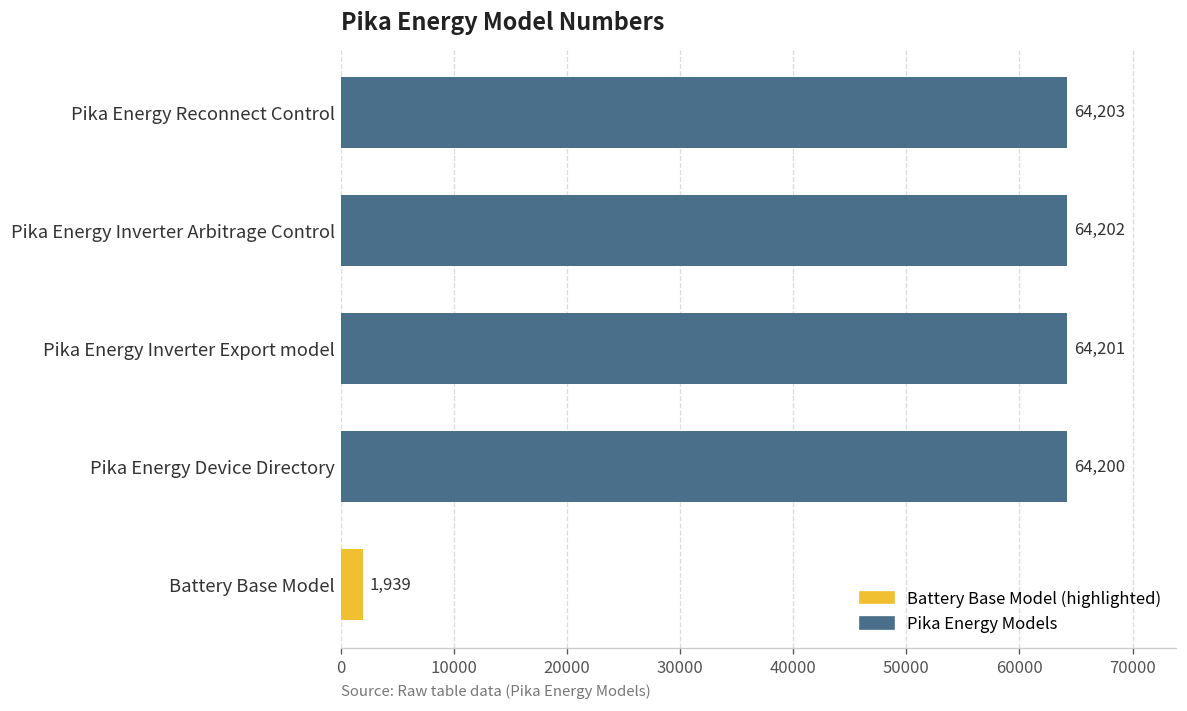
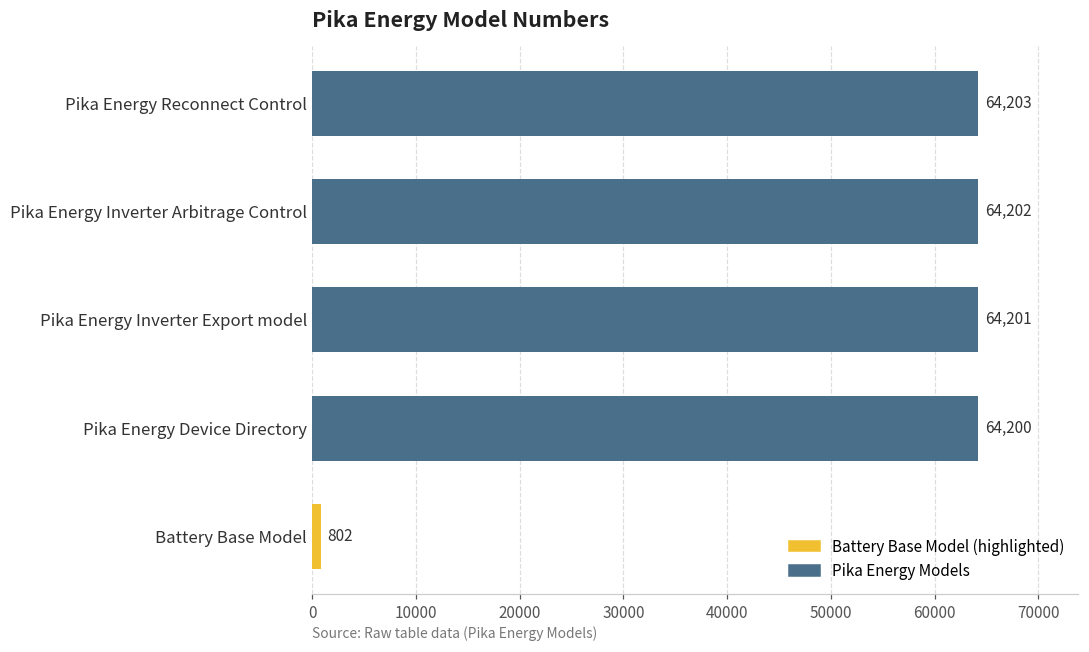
  {
    "Pika Energy Reconnect Control": "64,203",
    "Pika Energy Inverter Arbitrage Control": "64,202",
    "Pika Energy Inverter Export model": "64,201",
    "Pika Energy Device Directory": "64,200",
-   "Battery Base Model": "1,939"
+   "Battery Base Model": "802"
  }
